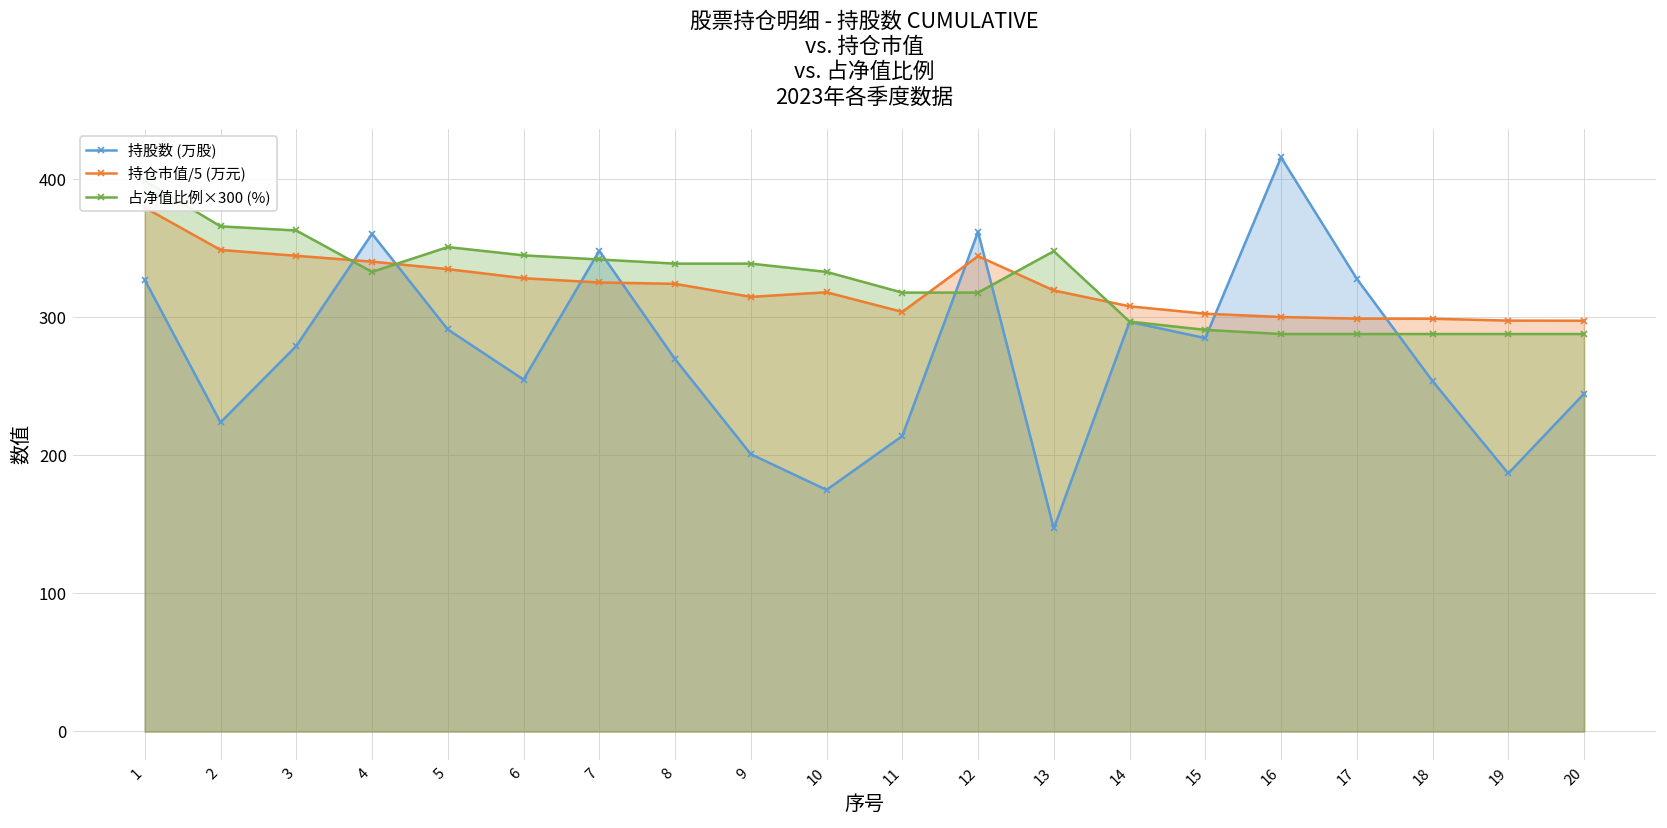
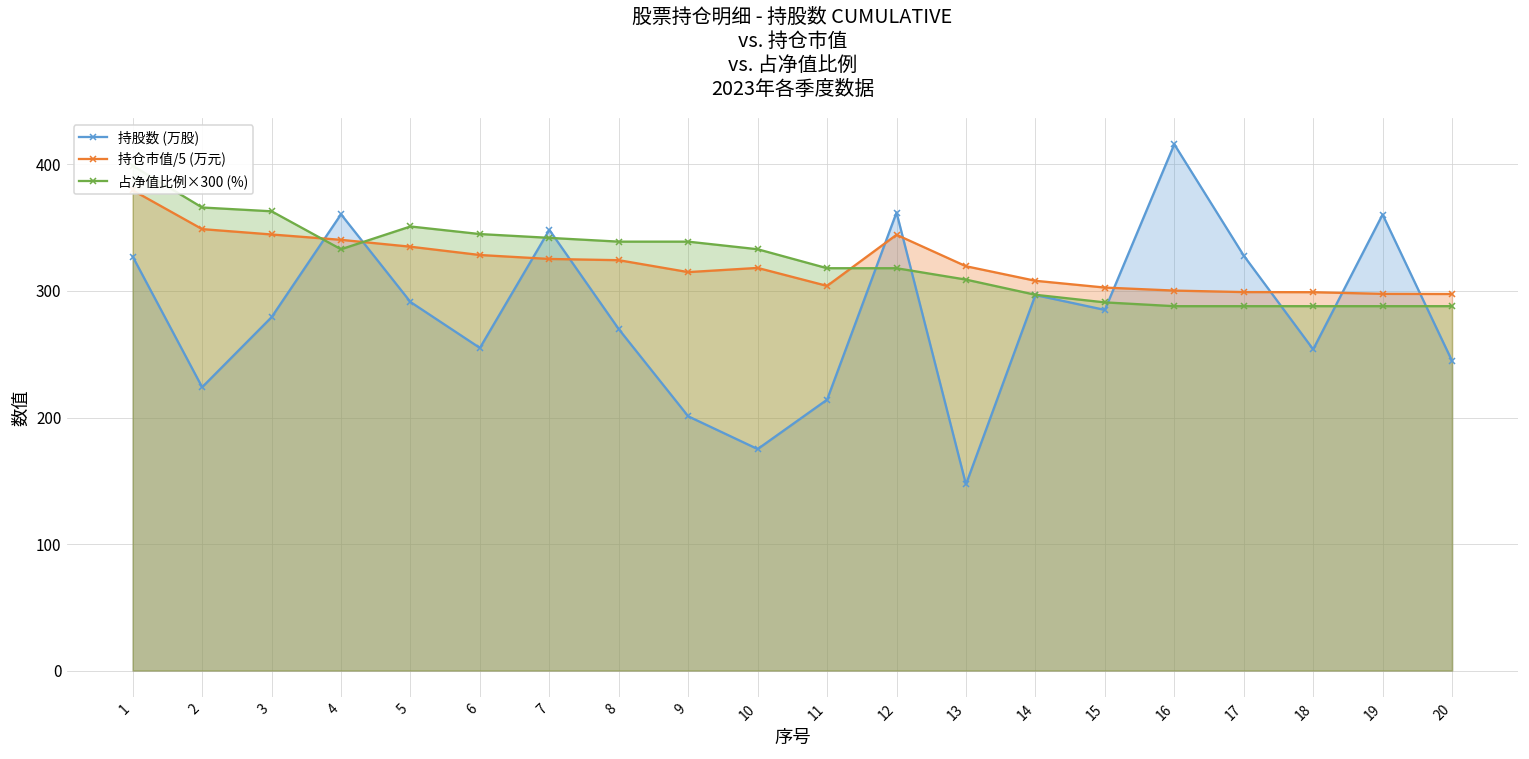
  {
    "持股数 (万股)": {
      "1": 327,
      "2": 224,
      "3": 279,
      "4": 361,
      "5": 291,
      "6": 255,
      "7": 348,
      "8": 270,
      "9": 201,
      "10": 175,
      "11": 214,
      "12": 362,
      "13": 147,
      "15": 285,
      "16": 416,
      "17": 328,
      "18": 254,
-     "19": 187,
+     "19": 360,
      "20": 245
    },
    "持仓市值/5 (万元)": {
      "2": 349,
      "3": 345,
      "4": 340,
      "5": 335,
      "6": 328,
      "7": 325,
      "8": 324,
      "9": 315,
      "10": 318,
      "11": 304,
      "12": 344,
      "13": 320,
      "14": 308,
      "15": 303,
      "16": 300,
      "17": 299,
      "18": 299,
      "19": 298,
      "20": 298
    },
    "占净值比例×300 (%)": {
      "2": 366,
      "3": 363,
      "4": 333,
      "5": 351,
      "6": 345,
      "7": 342,
      "8": 339,
      "9": 339,
      "10": 333,
      "11": 318,
      "12": 318,
-     "13": 348,
+     "13": 309,
      "15": 291,
      "16": 288,
      "17": 288,
      "18": 288,
      "19": 288,
      "20": 288
    }
  }
